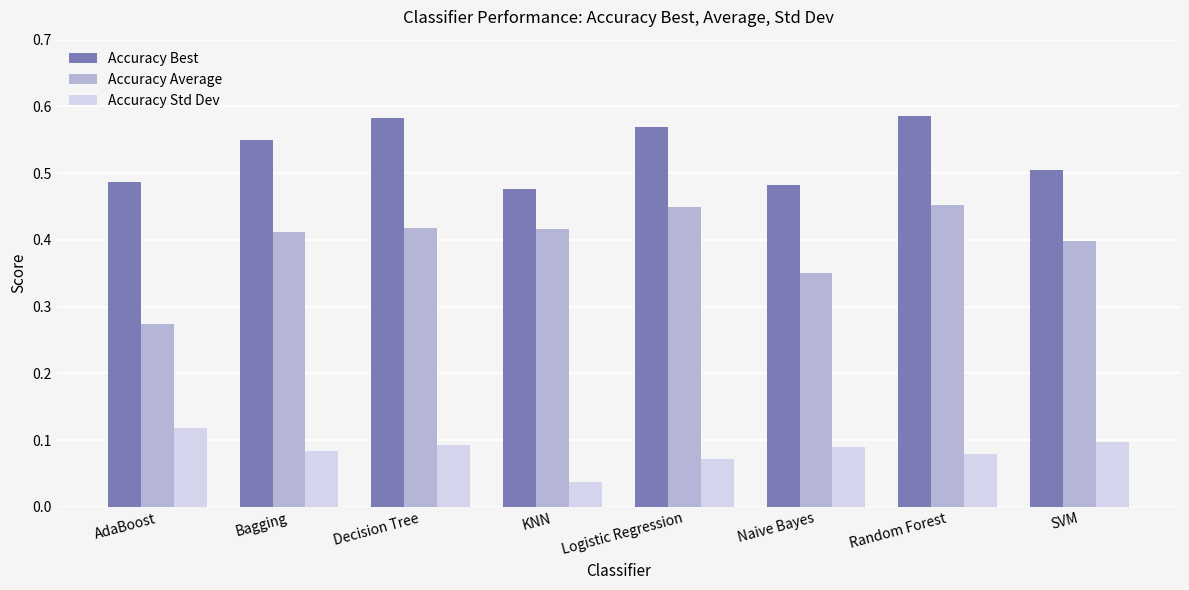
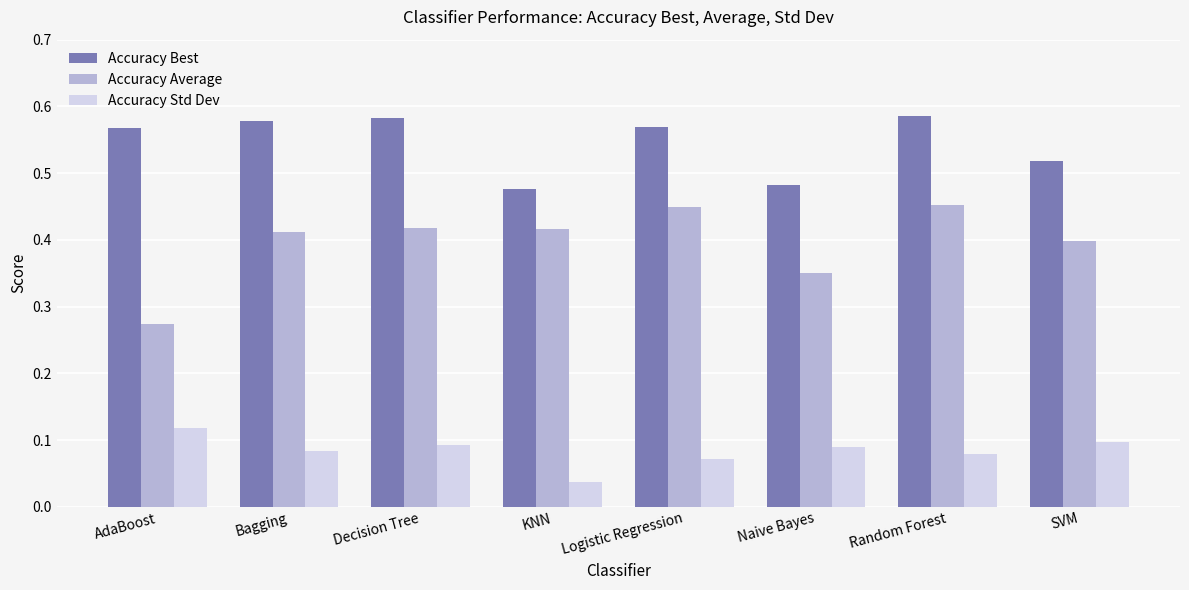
  {
    "Accuracy Best": {
-     "AdaBoost": 0.49,
-     "Bagging": 0.55,
+     "AdaBoost": 0.57,
+     "Bagging": 0.58,
      "Decision Tree": 0.58,
      "KNN": 0.48,
      "Logistic Regression": 0.57,
      "Naive Bayes": 0.48,
      "Random Forest": 0.59,
-     "SVM": 0.51
+     "SVM": 0.52
    }
  }
